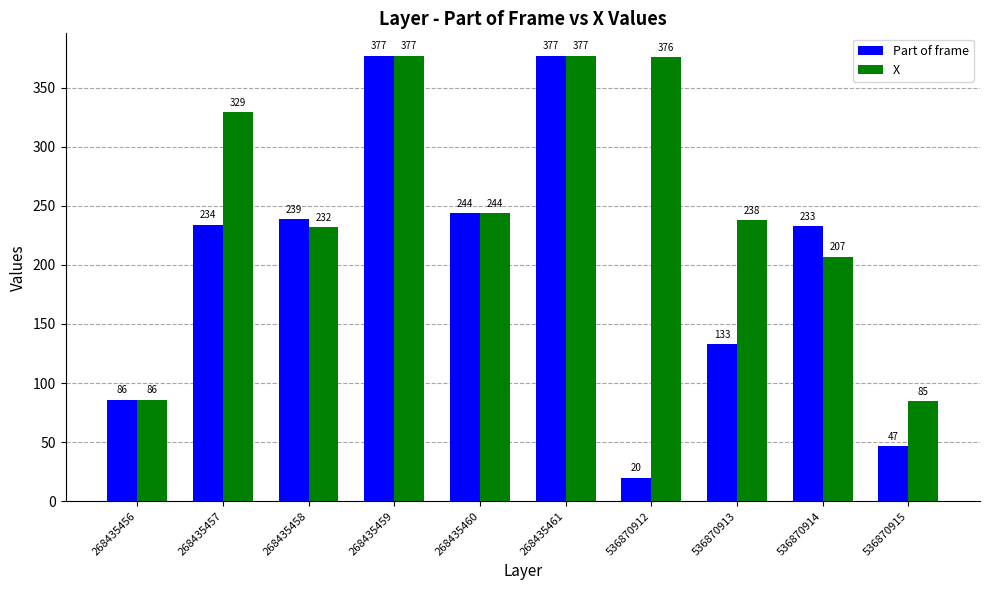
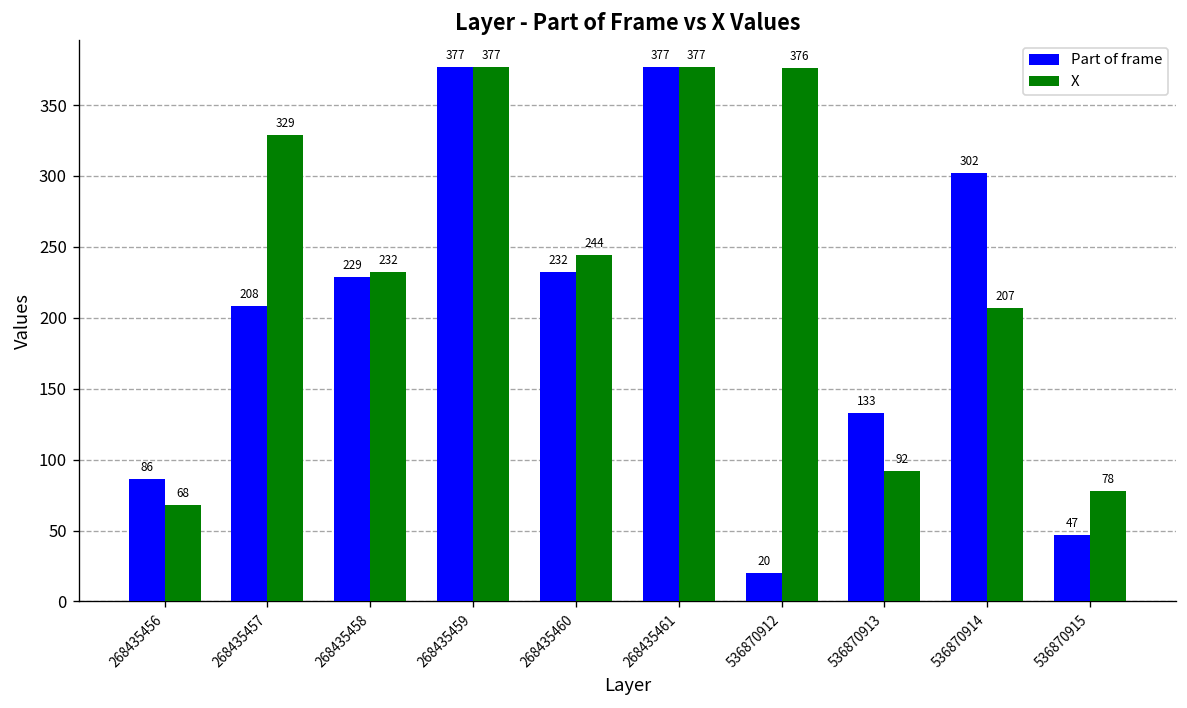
  {
    "Part of frame": {
      "268435456": 86,
-     "268435457": 234,
-     "268435458": 239,
+     "268435457": 208,
+     "268435458": 229,
      "268435459": 377,
-     "268435460": 244,
+     "268435460": 232,
      "268435461": 377,
      "536870912": 20,
      "536870913": 133,
-     "536870914": 233,
+     "536870914": 302,
      "536870915": 47
    },
    "X": {
-     "268435456": 86,
+     "268435456": 68,
      "268435457": 329,
      "268435458": 232,
      "268435459": 377,
      "268435460": 244,
      "268435461": 377,
      "536870912": 376,
-     "536870913": 238,
+     "536870913": 92,
      "536870914": 207,
-     "536870915": 85
+     "536870915": 78
    }
  }
